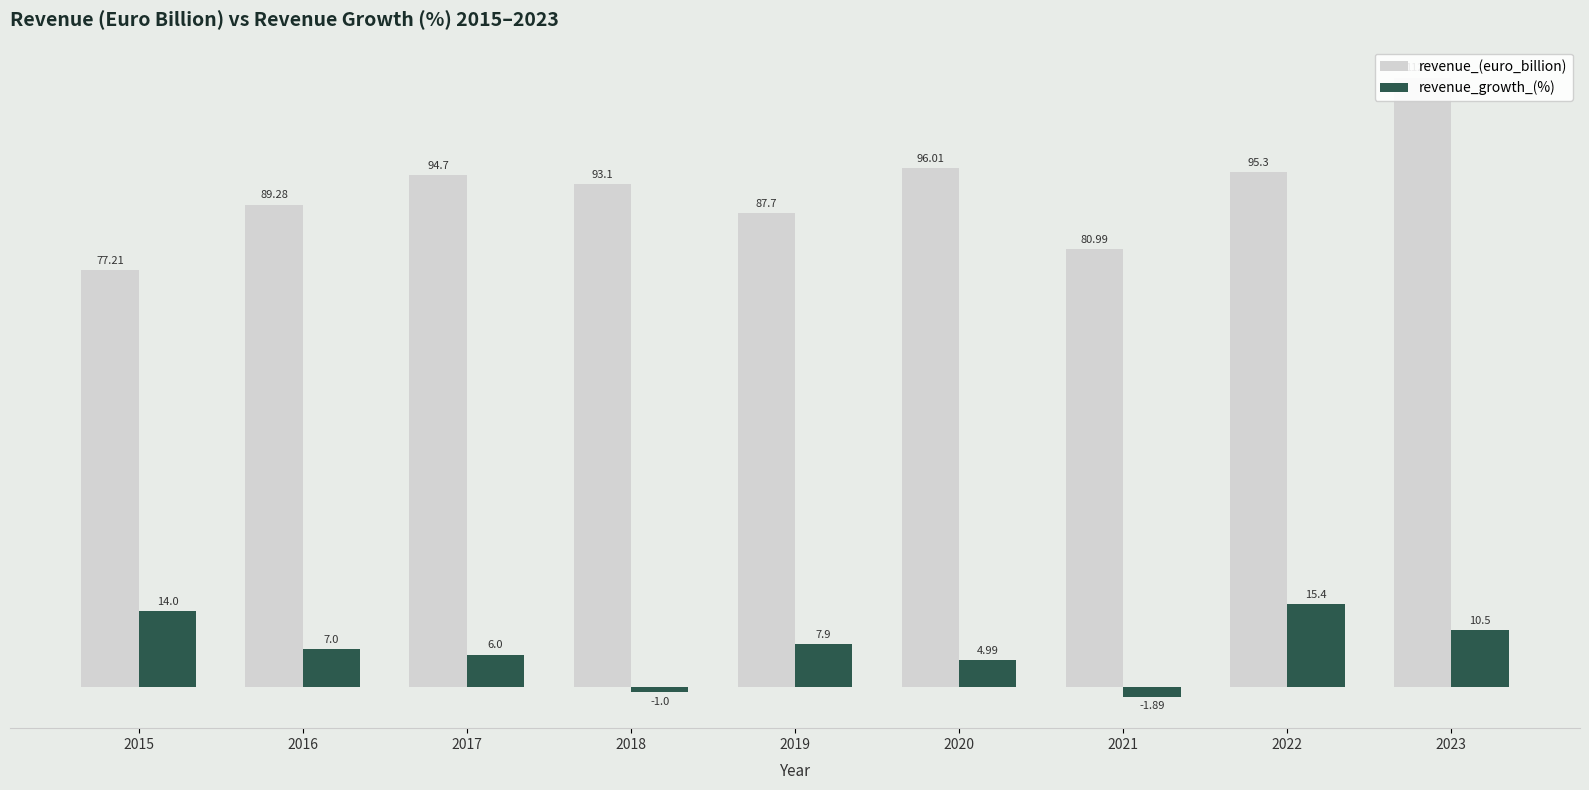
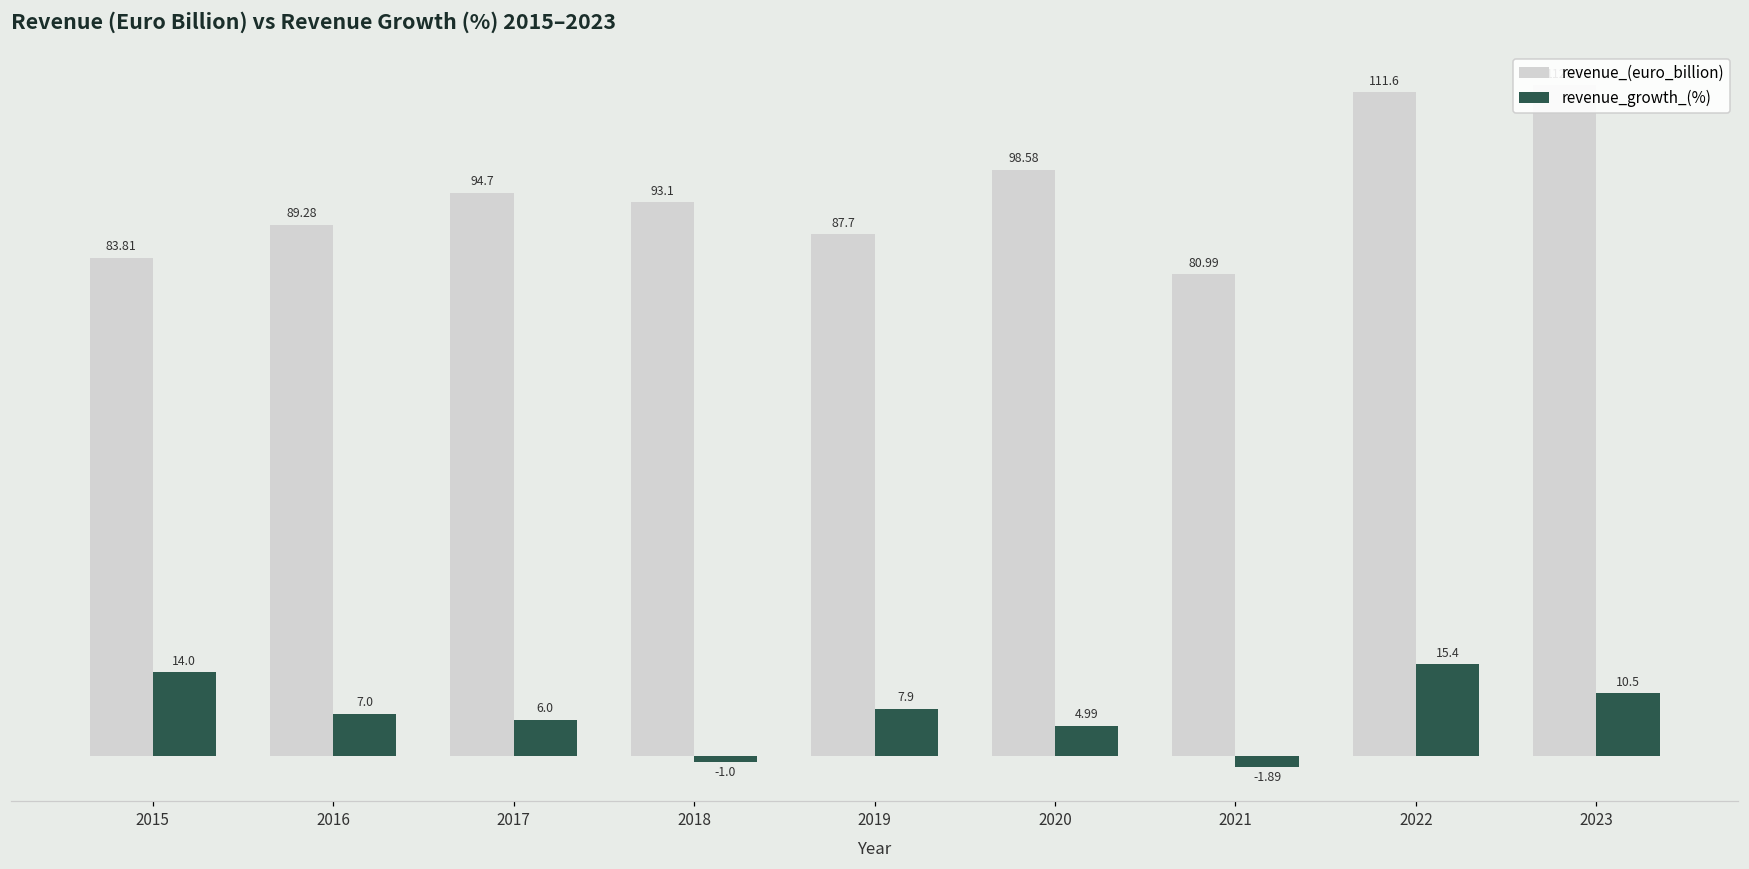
  {
    "revenue_(euro_billion)": {
-     "2015": 77.21,
+     "2015": 83.81,
      "2016": 89.28,
      "2017": 94.7,
      "2018": 93.1,
      "2019": 87.7,
-     "2020": 96.01,
+     "2020": 98.58,
      "2021": 80.99,
-     "2022": 95.3
+     "2022": 111.6
    },
    "revenue_growth_(%)": {
      "2015": 14.0,
      "2016": 7.0,
      "2017": 6.0,
      "2018": -1.0,
      "2019": 7.9,
      "2020": 4.99,
      "2021": -1.89,
      "2022": 15.4,
      "2023": 10.5
    }
  }
